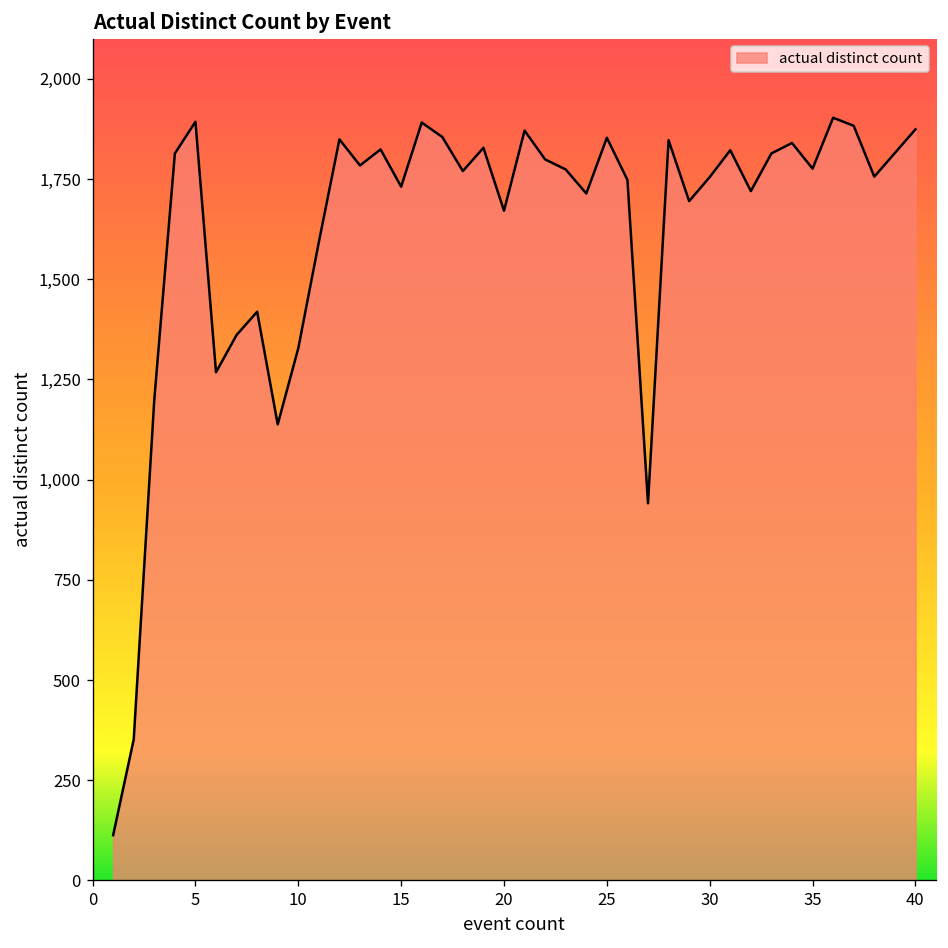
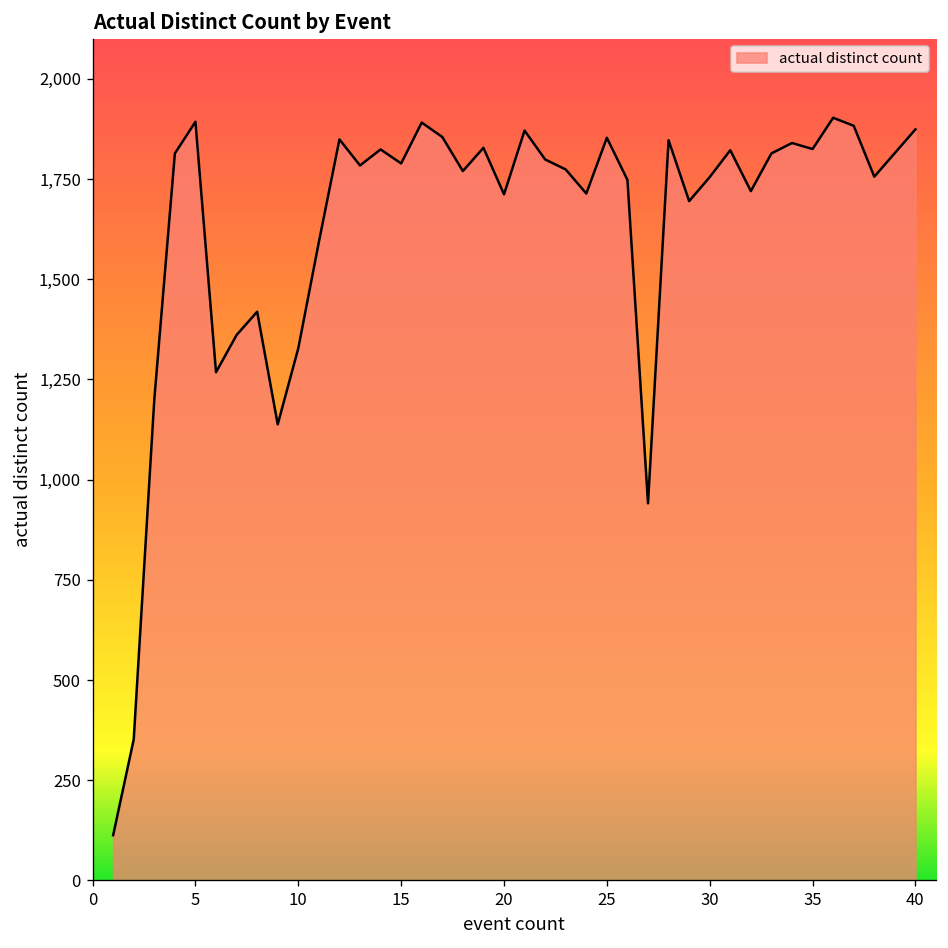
  {
    "5": "1,890",
    "10": "1,330",
-   "15": "1,730",
-   "20": "1,670",
+   "15": "1,790",
+   "20": "1,710",
    "25": "1,850",
    "30": "1,760",
-   "35": "1,780",
+   "35": "1,830",
    "40": "1,870"
  }
